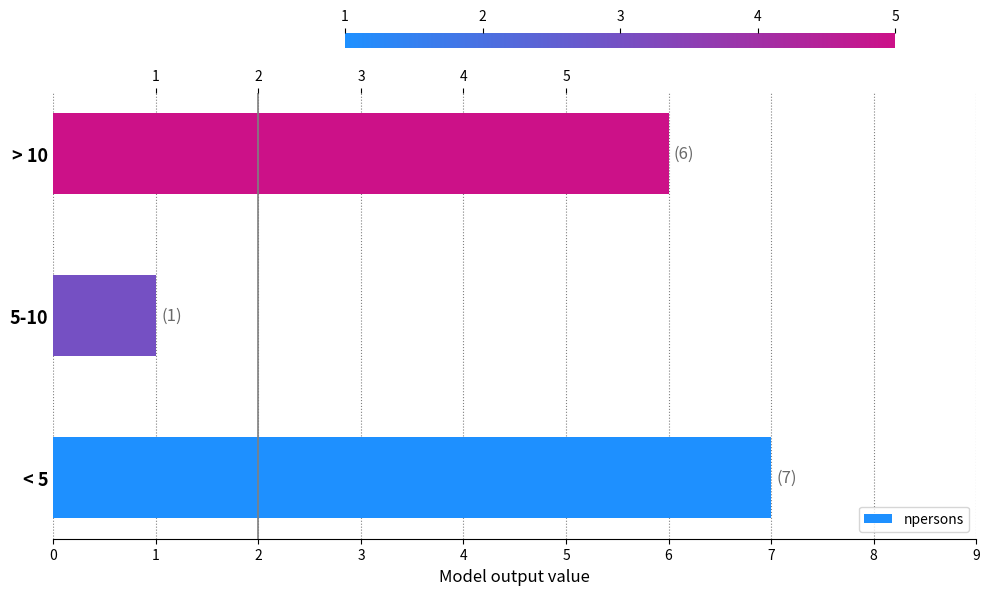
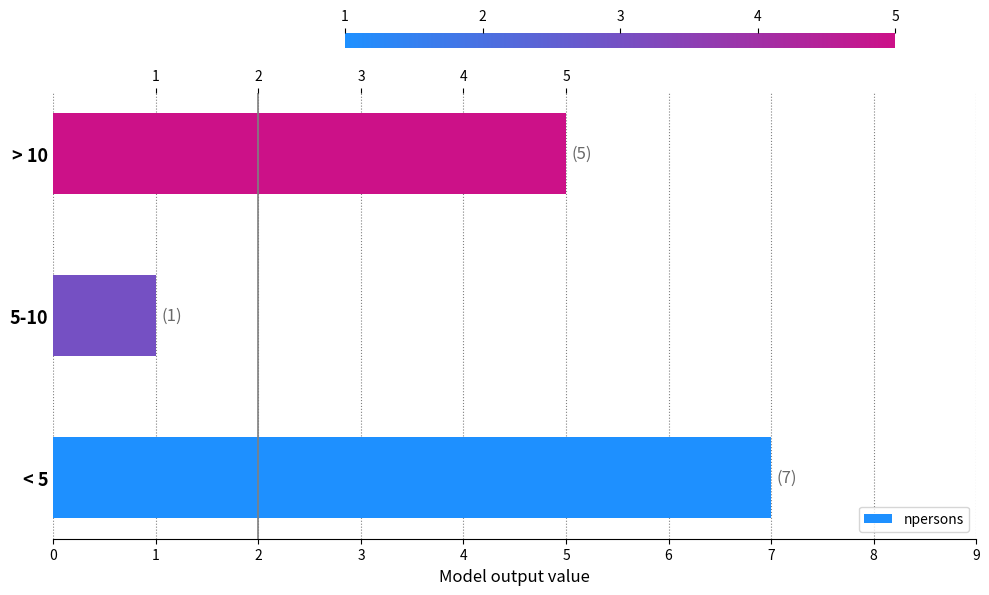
  {
-   "> 10": "(6)",
+   "> 10": "(5)",
    "5-10": "(1)",
    "< 5": "(7)"
  }
